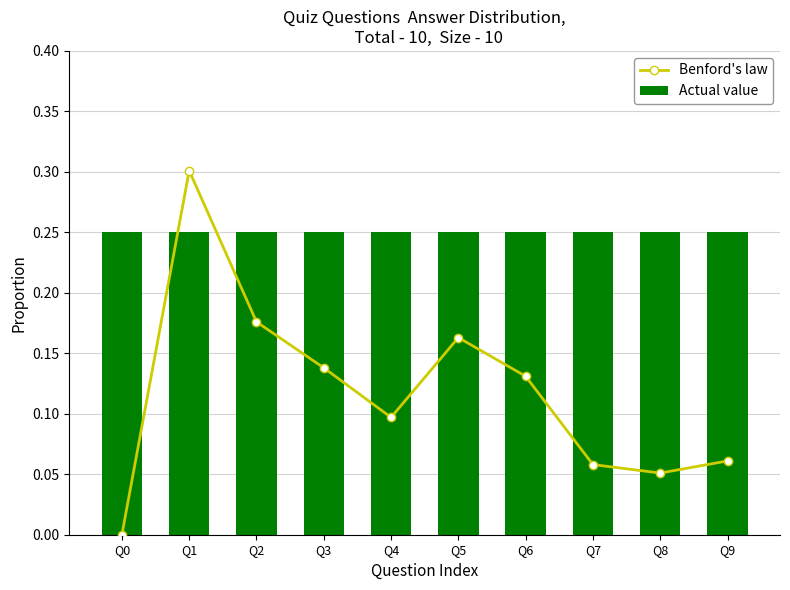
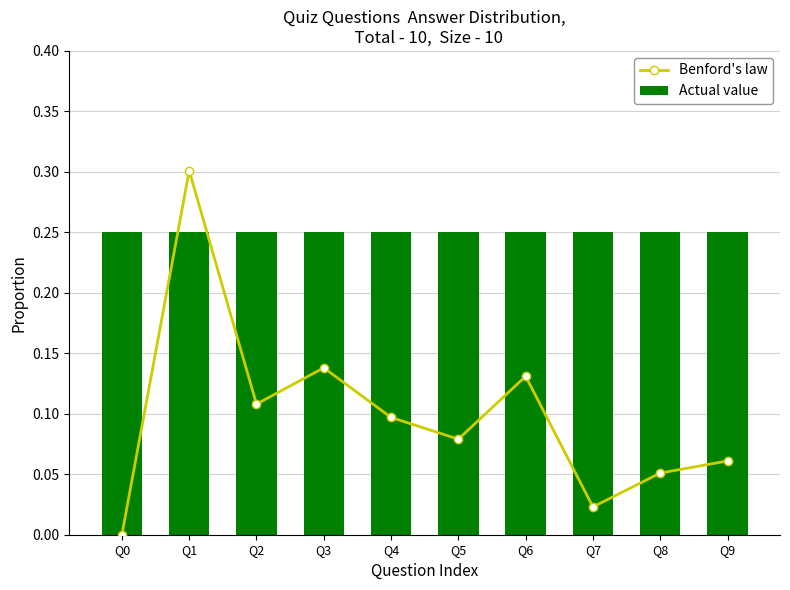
  {
    "Benford's law": {
      "Q0": 0.000,
      "Q1": 0.301,
-     "Q2": 0.176,
+     "Q2": 0.108,
      "Q3": 0.138,
      "Q4": 0.097,
-     "Q5": 0.163,
+     "Q5": 0.079,
      "Q6": 0.131,
-     "Q7": 0.058,
+     "Q7": 0.023,
      "Q8": 0.051,
      "Q9": 0.061
    },
    "Actual value": {
      "Q0": 0.250,
      "Q1": 0.250,
      "Q2": 0.250,
      "Q3": 0.250,
      "Q4": 0.250,
      "Q5": 0.250,
      "Q6": 0.250,
      "Q7": 0.250,
      "Q8": 0.250,
      "Q9": 0.250
    }
  }
